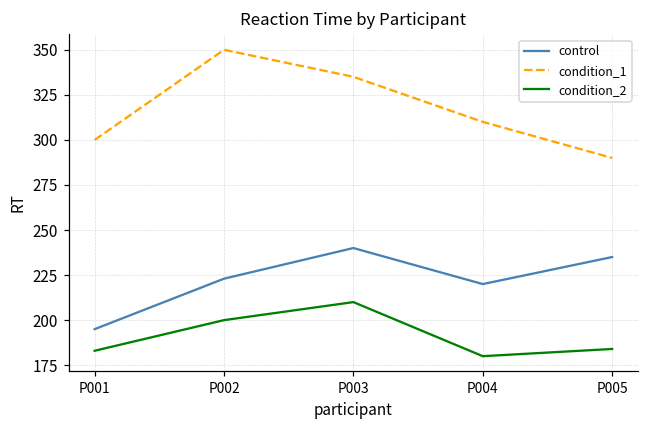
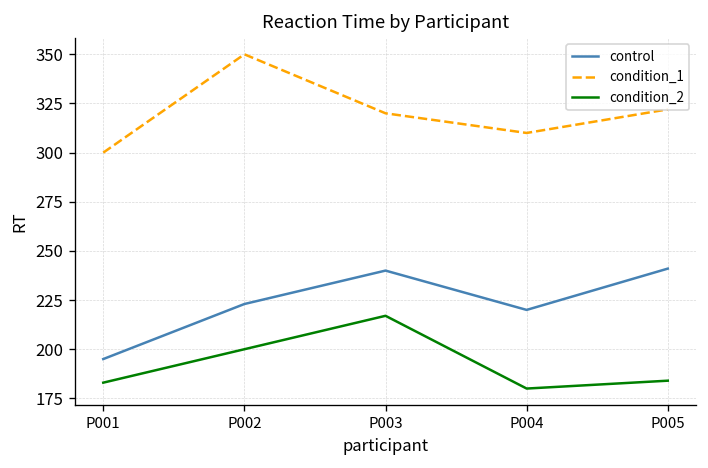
  {
    "control": {
      "P001": 195,
      "P002": 223,
      "P003": 240,
      "P004": 220,
-     "P005": 235
+     "P005": 241
    },
    "condition_1": {
      "P001": 300,
      "P002": 350,
-     "P003": 335,
+     "P003": 320,
      "P004": 310,
-     "P005": 290
+     "P005": 322
    },
    "condition_2": {
      "P001": 183,
      "P002": 200,
-     "P003": 210,
+     "P003": 217,
      "P004": 180,
      "P005": 184
    }
  }
